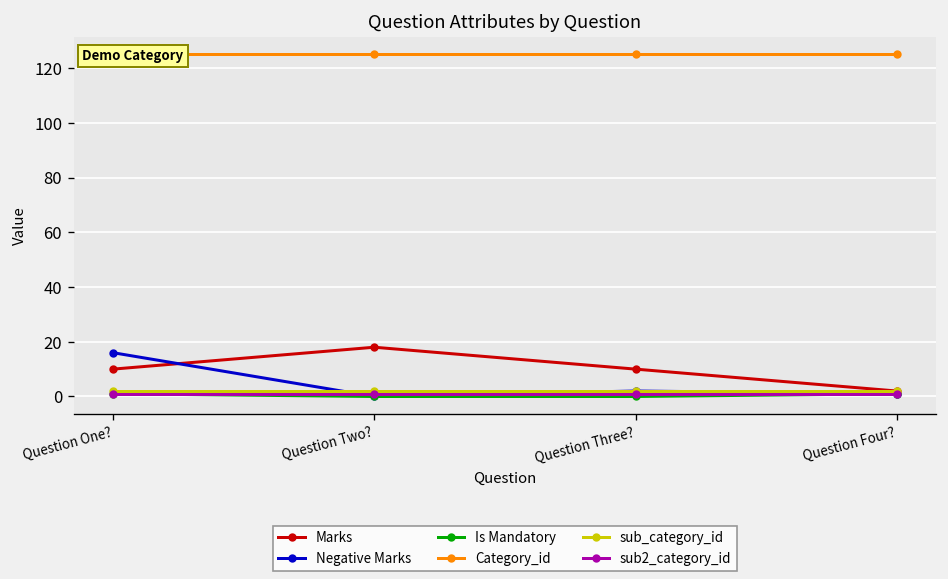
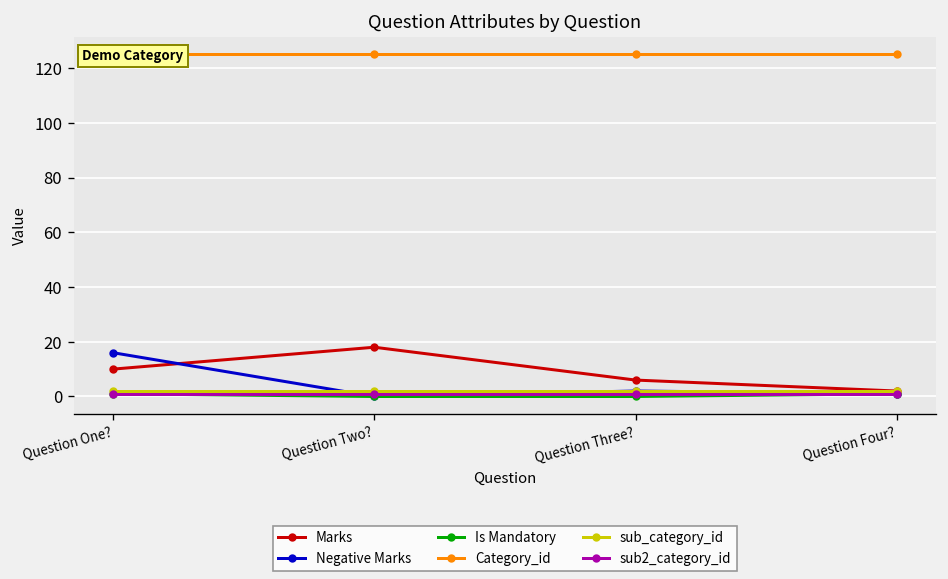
  {
    "Marks": {
      "Question One?": 10,
      "Question Two?": 18,
-     "Question Three?": 10
+     "Question Three?": 6
    },
    "Negative Marks": {
      "Question One?": 16
    },
    "Category_id": {
      "Question Two?": 125,
      "Question Three?": 125,
      "Question Four?": 125
    }
  }
